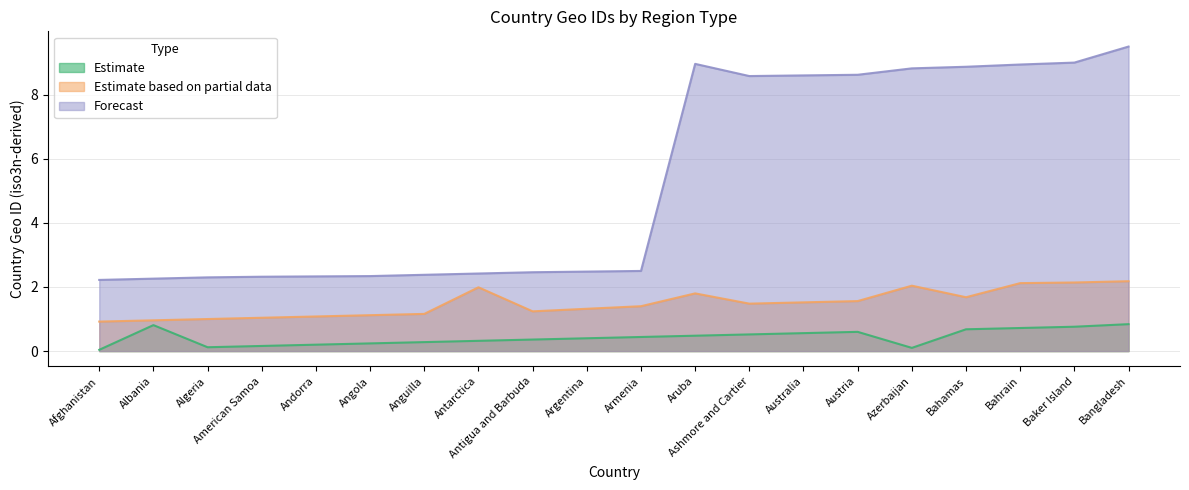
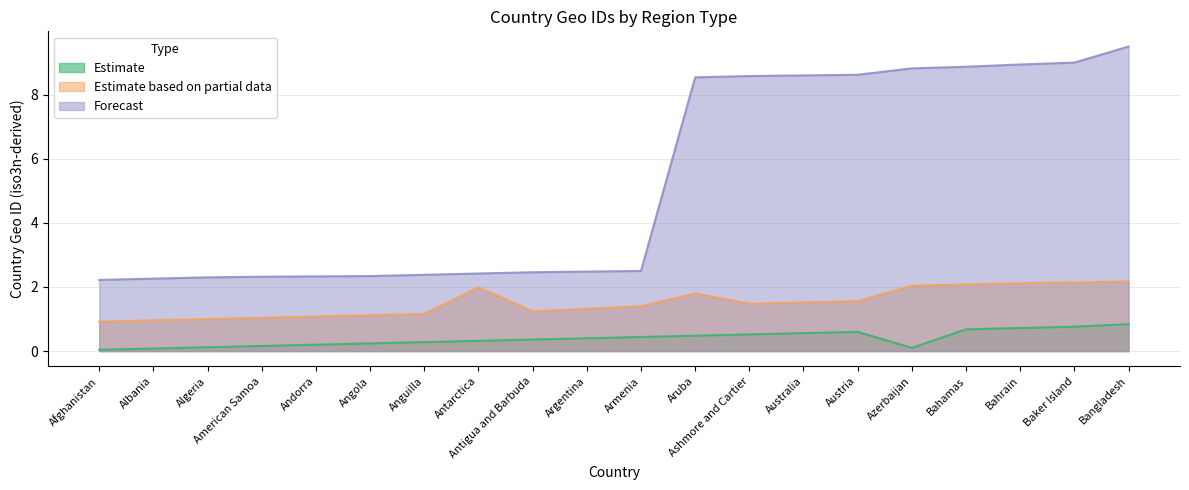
  {
    "Estimate": {
      "Afghanistan": 0.0,
-     "Albania": 0.8,
+     "Albania": 0.1,
      "Algeria": 0.1,
      "American Samoa": 0.2,
      "Andorra": 0.2,
      "Angola": 0.2,
      "Anguilla": 0.3,
      "Antarctica": 0.3,
      "Antigua and Barbuda": 0.4,
      "Argentina": 0.4,
      "Armenia": 0.4,
      "Aruba": 0.5,
      "Ashmore and Cartier": 0.5,
      "Australia": 0.6,
      "Austria": 0.6,
      "Azerbaijan": 0.1,
      "Bahamas": 0.7,
      "Bahrain": 0.7,
      "Baker Island": 0.8,
      "Bangladesh": 0.8
    },
    "Estimate based on partial data": {
      "Afghanistan": 0.9,
      "Albania": 1.0,
      "Algeria": 1.0,
      "American Samoa": 1.0,
      "Andorra": 1.1,
      "Angola": 1.1,
      "Anguilla": 1.2,
      "Antarctica": 2.0,
      "Antigua and Barbuda": 1.2,
      "Argentina": 1.3,
      "Armenia": 1.4,
      "Aruba": 1.8,
      "Ashmore and Cartier": 1.5,
      "Australia": 1.5,
      "Austria": 1.6,
      "Azerbaijan": 2.0,
-     "Bahamas": 1.7,
+     "Bahamas": 2.1,
      "Bahrain": 2.1,
      "Baker Island": 2.1,
      "Bangladesh": 2.2
    },
    "Forecast": {
      "Afghanistan": 2.2,
      "Albania": 2.3,
      "Algeria": 2.3,
      "American Samoa": 2.3,
      "Andorra": 2.3,
      "Angola": 2.3,
      "Anguilla": 2.4,
      "Antarctica": 2.4,
      "Antigua and Barbuda": 2.5,
      "Argentina": 2.5,
      "Armenia": 2.5,
-     "Aruba": 9.0,
+     "Aruba": 8.5,
      "Ashmore and Cartier": 8.6,
      "Australia": 8.6,
      "Austria": 8.6,
      "Azerbaijan": 8.8,
      "Bahamas": 8.9,
      "Bahrain": 8.9,
      "Baker Island": 9.0,
      "Bangladesh": 9.5
    }
  }
